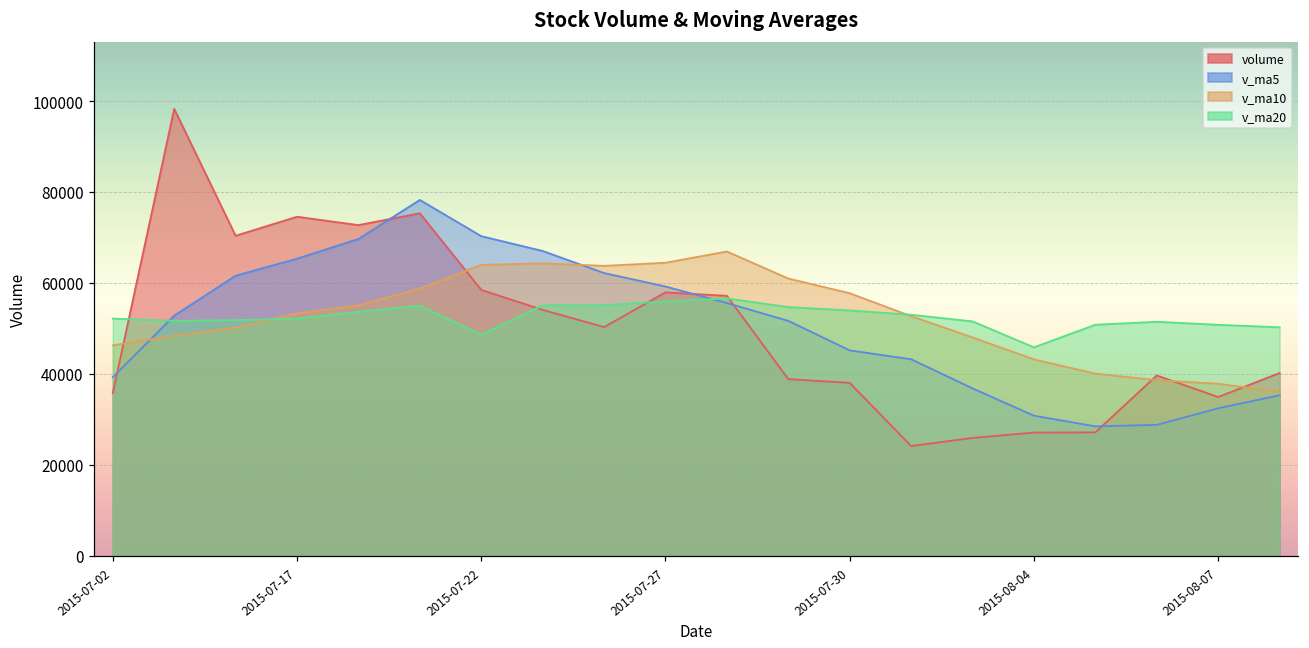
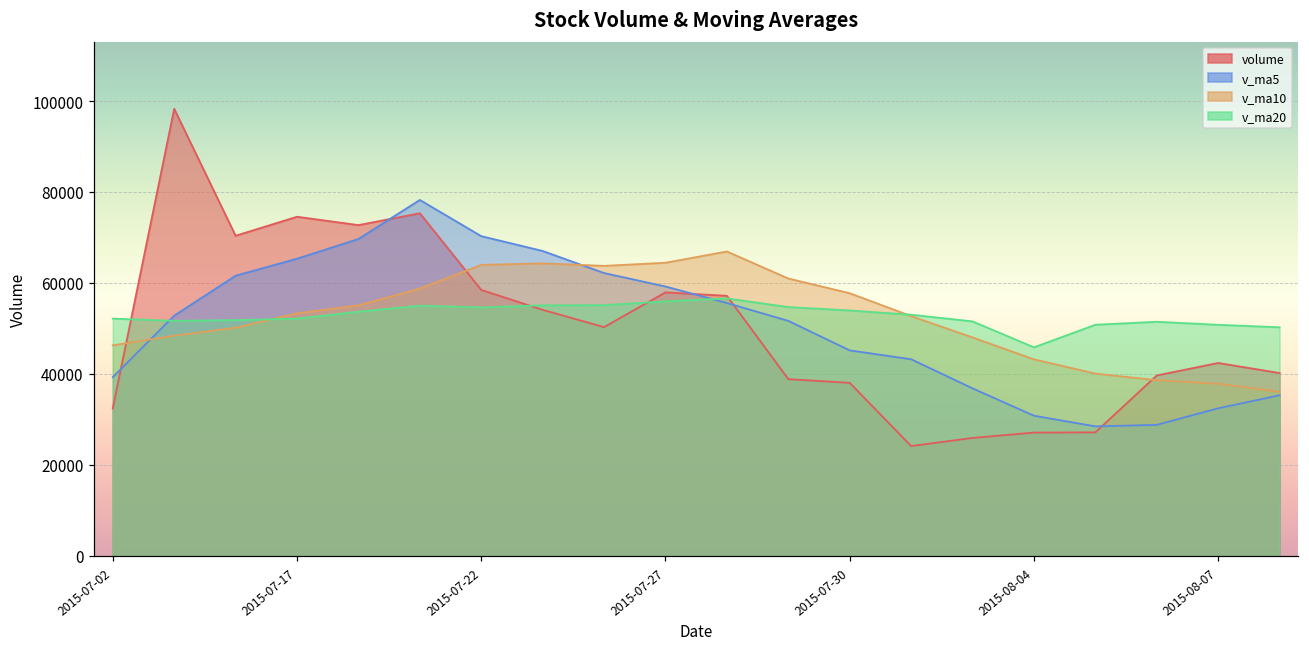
  {
    "volume": {
-     "2015-07-02": 36000,
+     "2015-07-02": 32000,
      "2015-07-17": 75000,
      "2015-07-22": 58000,
      "2015-07-27": 58000,
      "2015-07-30": 38000,
      "2015-08-04": 27000,
-     "2015-08-07": 35000
+     "2015-08-07": 42000
    },
    "v_ma5": {
      "2015-07-02": 39000,
      "2015-07-17": 65000,
      "2015-07-22": 70000,
      "2015-07-27": 59000,
      "2015-07-30": 45000,
      "2015-08-04": 31000,
      "2015-08-07": 32000
    },
    "v_ma10": {
      "2015-07-02": 46000,
      "2015-07-17": 53000,
      "2015-07-22": 64000,
      "2015-07-27": 64000,
      "2015-07-30": 58000,
      "2015-08-04": 43000,
      "2015-08-07": 38000
    },
    "v_ma20": {
      "2015-07-02": 52000,
      "2015-07-17": 52000,
-     "2015-07-22": 49000,
+     "2015-07-22": 55000,
      "2015-07-27": 56000,
      "2015-07-30": 54000,
      "2015-08-04": 46000,
      "2015-08-07": 51000
    }
  }
